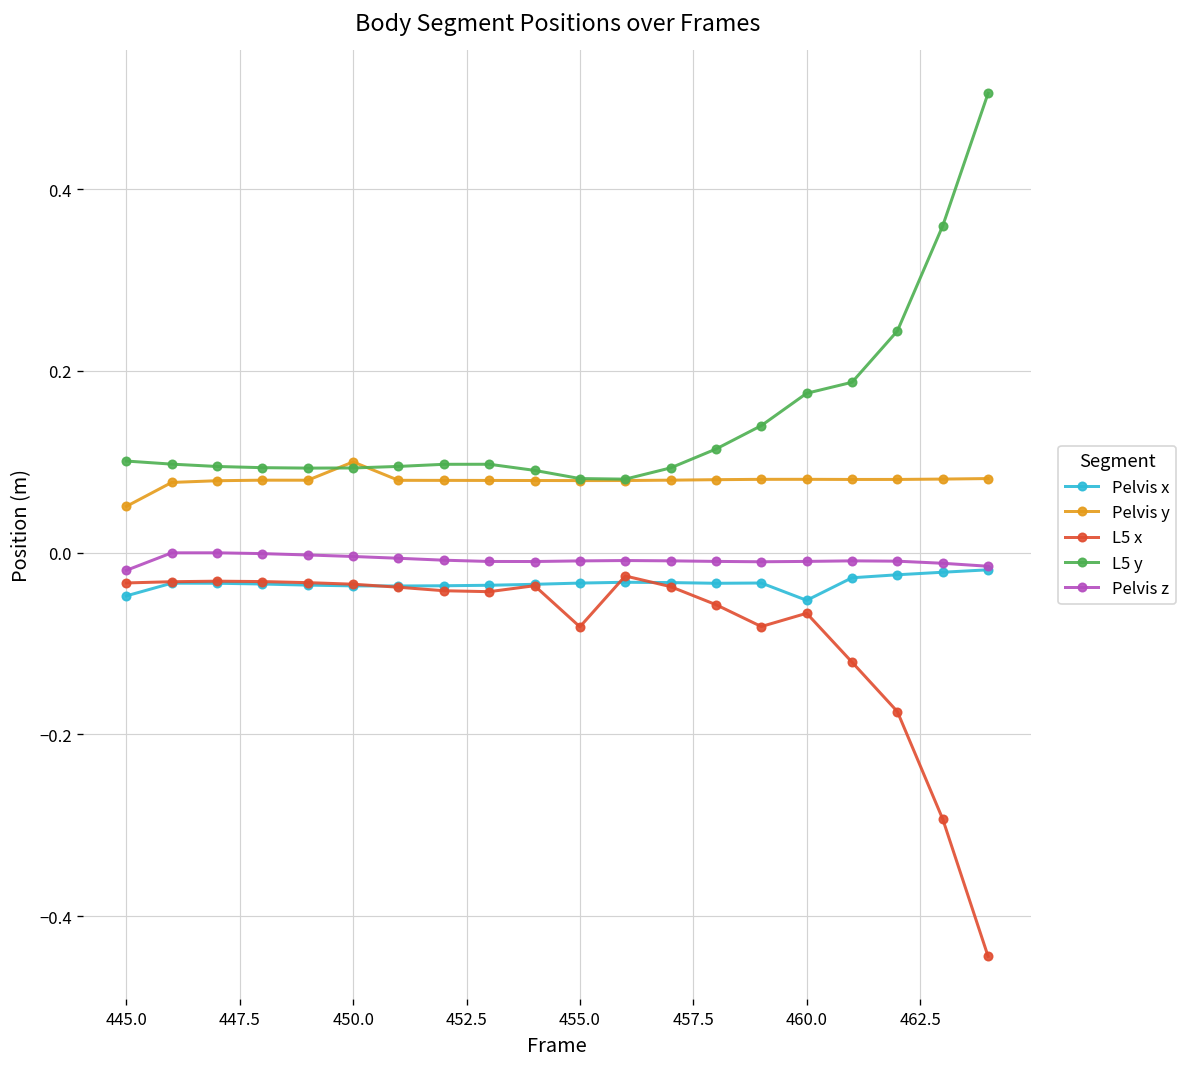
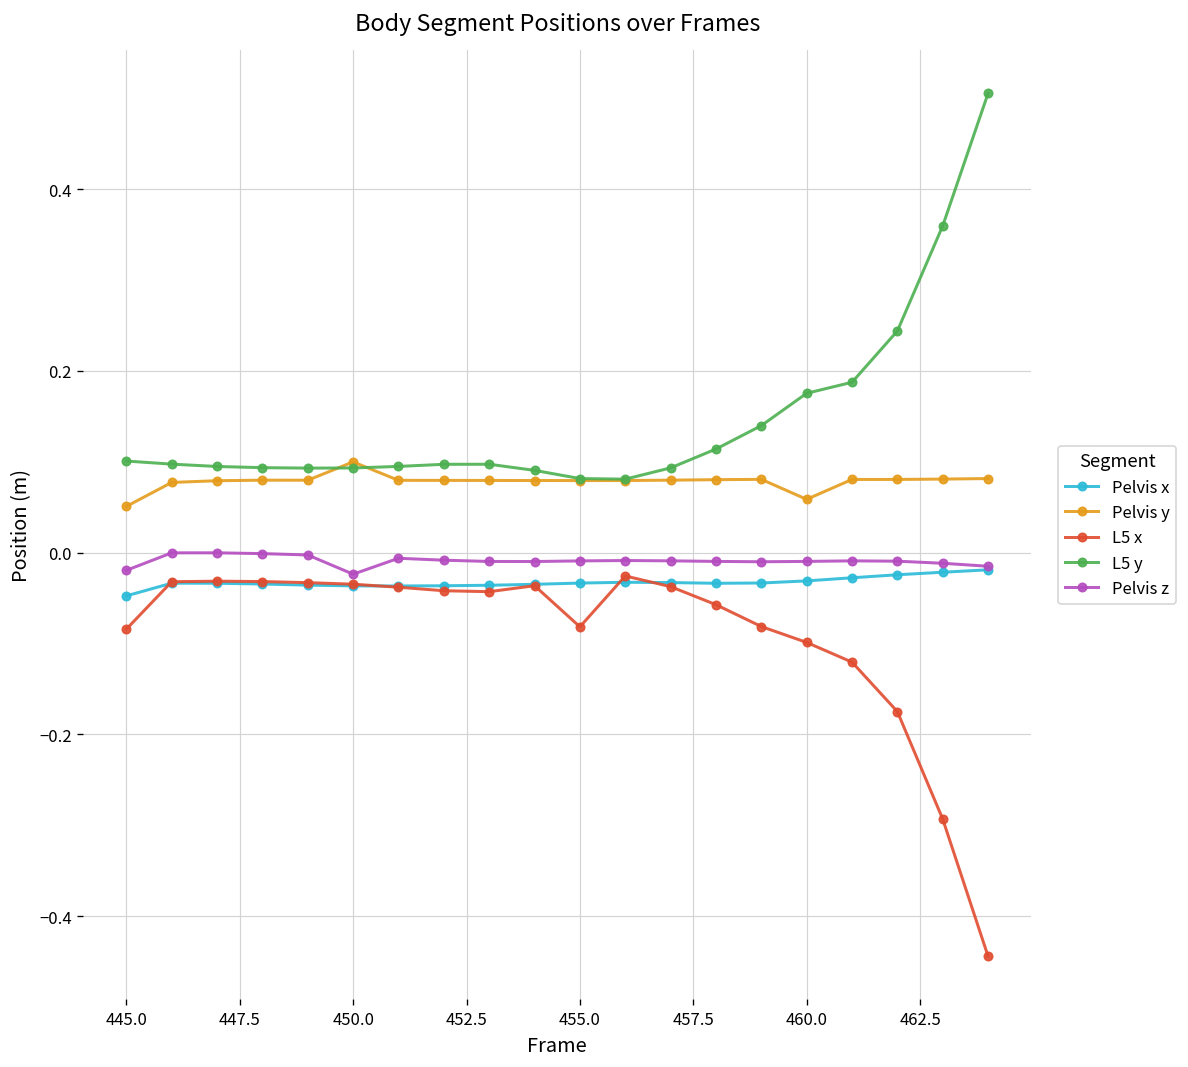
  {
    "Pelvis x": {
      "445.0": -0.05,
      "455.0": -0.03,
-     "460.0": -0.05
+     "460.0": -0.03
    },
    "Pelvis y": {
      "445.0": 0.05,
      "450.0": 0.10,
-     "460.0": 0.08
+     "460.0": 0.06
    },
    "L5 x": {
-     "445.0": -0.03,
+     "445.0": -0.08,
      "455.0": -0.08,
-     "460.0": -0.07
+     "460.0": -0.10
    },
    "L5 y": {
      "445.0": 0.10,
      "450.0": 0.09,
      "460.0": 0.18
    },
    "Pelvis z": {
      "445.0": -0.02,
-     "450.0": 0.00,
+     "450.0": -0.02,
      "455.0": -0.01,
      "460.0": -0.01
    }
  }
